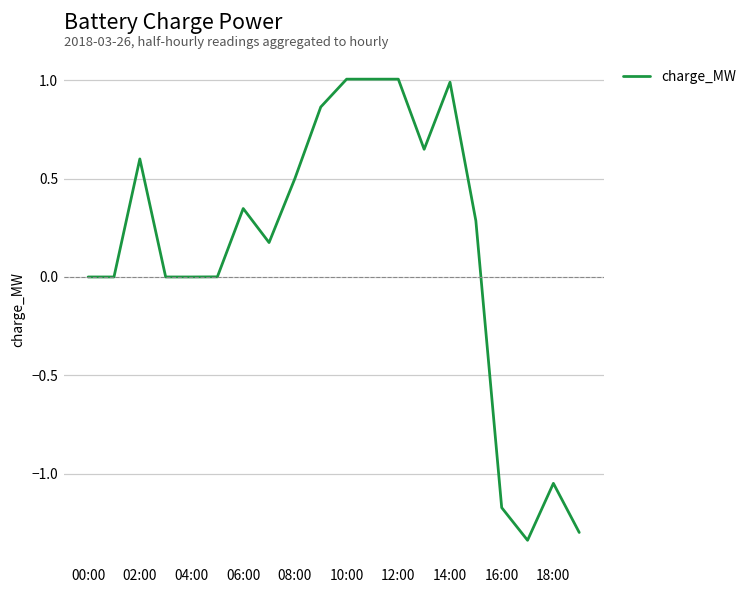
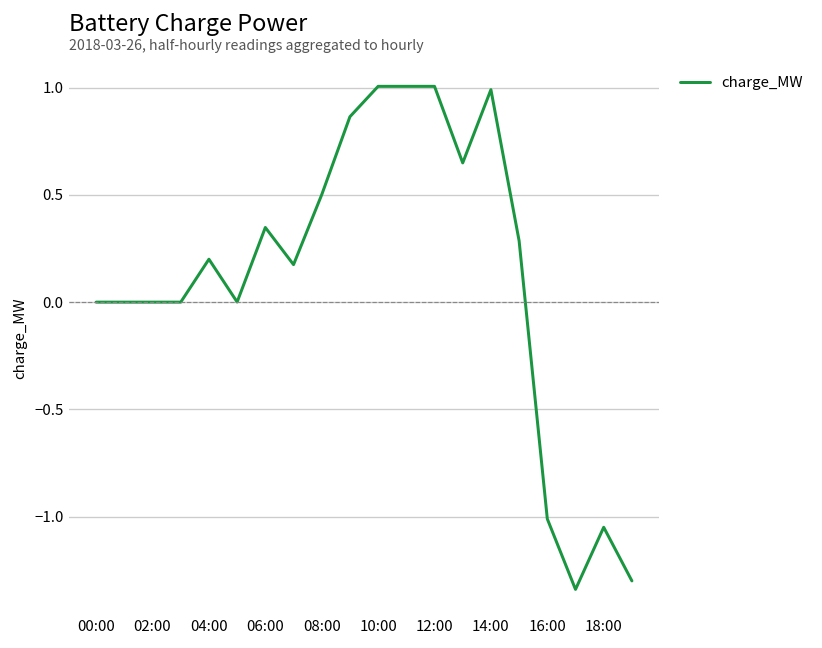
  {
    "00:00": 0.00,
-   "02:00": 0.6,
-   "04:00": 0.0,
+   "02:00": 0.0,
+   "04:00": 0.2,
    "06:00": 0.35,
    "08:00": 0.50,
    "10:00": 1.01,
    "12:00": 1.01,
    "14:00": 0.99,
-   "16:00": -1.17,
+   "16:00": -1.01,
    "18:00": -1.05
  }
